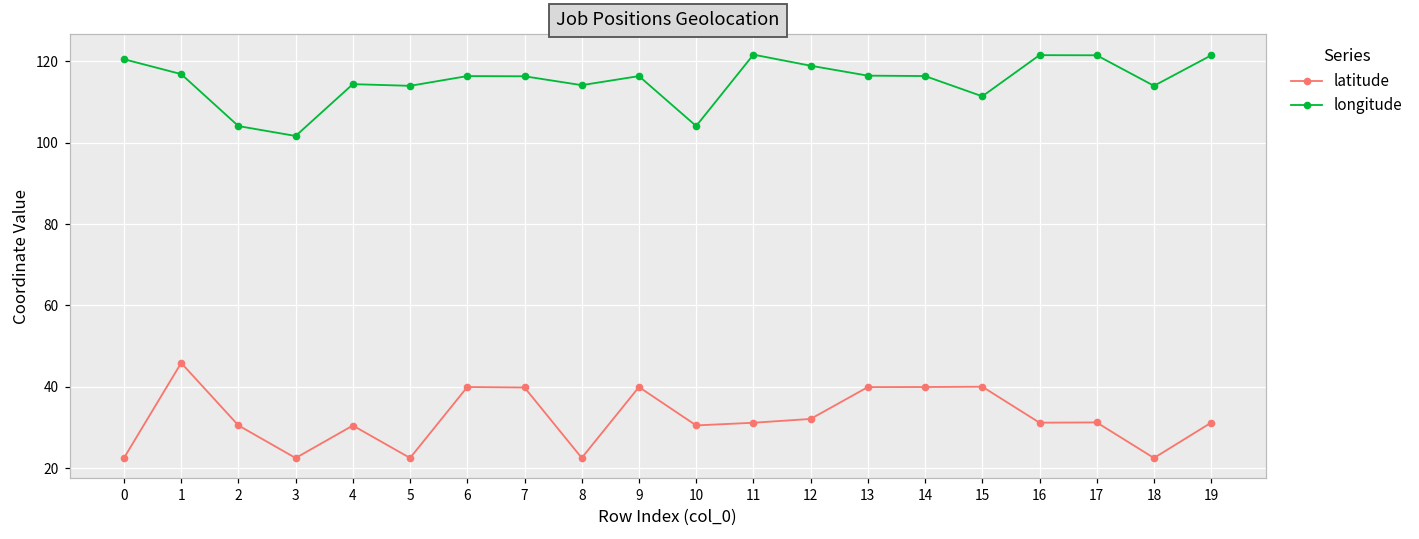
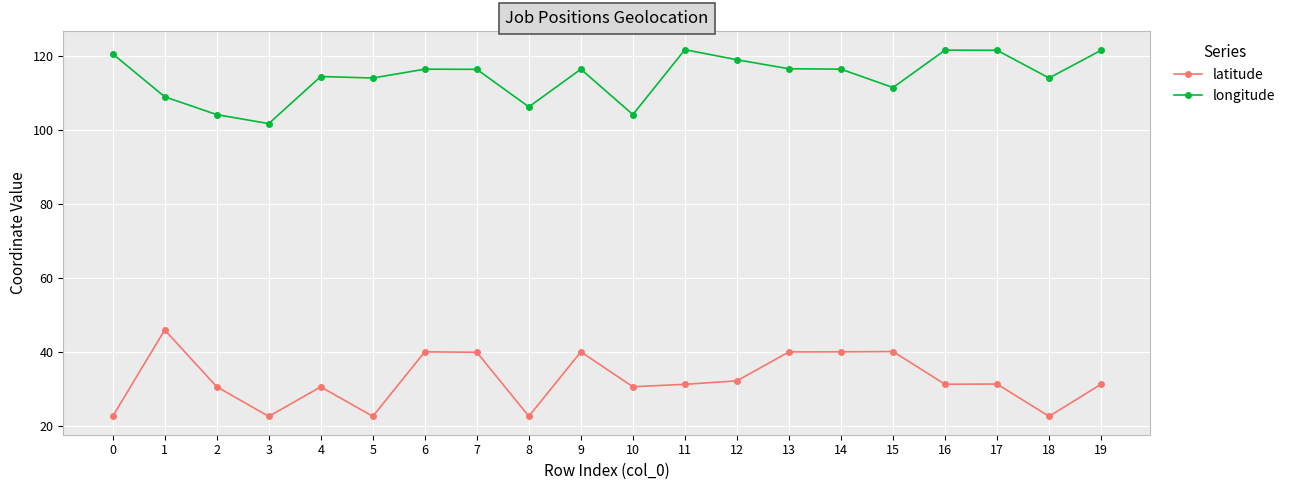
  {
    "latitude": {
      "0": 23,
      "1": 46,
      "2": 31,
      "3": 23,
      "4": 31,
      "5": 23,
      "6": 40,
      "7": 40,
      "8": 23,
      "9": 40,
      "10": 31,
      "11": 31,
      "12": 32,
      "13": 40,
      "14": 40,
      "15": 40,
      "16": 31,
      "17": 31,
      "18": 23,
      "19": 31
    },
    "longitude": {
      "0": 120,
-     "1": 117,
+     "1": 109,
      "2": 104,
      "3": 102,
      "4": 114,
      "5": 114,
      "6": 116,
      "7": 116,
-     "8": 114,
+     "8": 106,
      "9": 116,
      "10": 104,
      "11": 122,
      "12": 119,
      "13": 116,
      "14": 116,
      "15": 111,
      "16": 121,
      "17": 121,
      "18": 114,
      "19": 121
    }
  }
